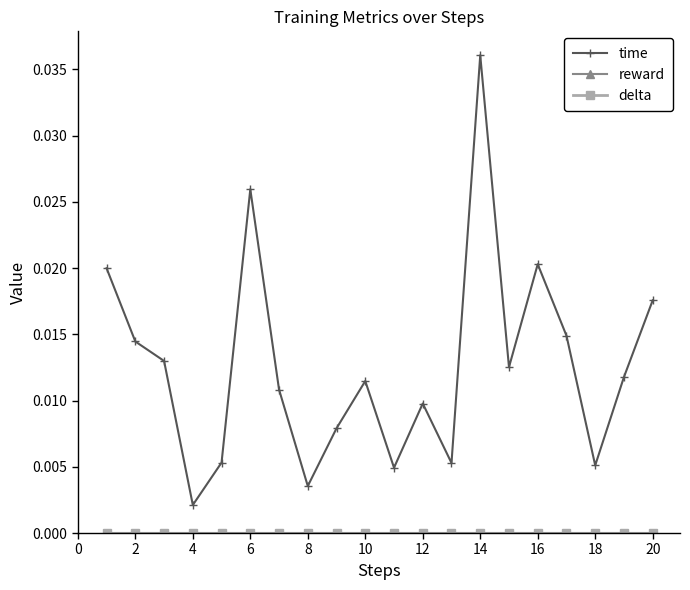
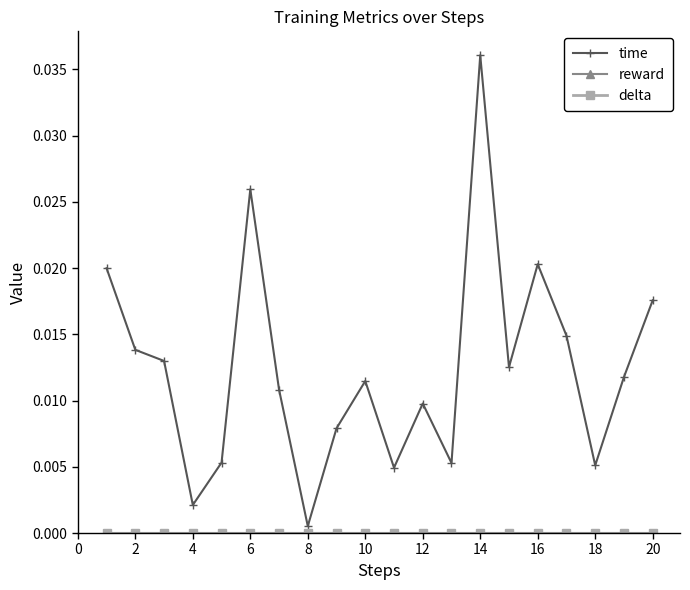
  {
    "time": {
-     "2": 0.0145,
+     "2": 0.0138,
      "4": 0.0021,
      "6": 0.0260,
-     "8": 0.0035,
+     "8": 0.0005,
      "10": 0.0115,
      "12": 0.0098,
      "14": 0.0361,
      "16": 0.0203,
      "18": 0.0051,
      "20": 0.0176
    },
    "delta": {
      "2": 0.0000,
      "4": 0.0000,
      "6": 0.0000,
      "8": 0.0000,
      "10": 0.0000,
      "12": 0.0000,
      "14": 0.0000,
      "16": 0.0000,
      "18": 0.0000,
      "20": 0.0000
    }
  }
